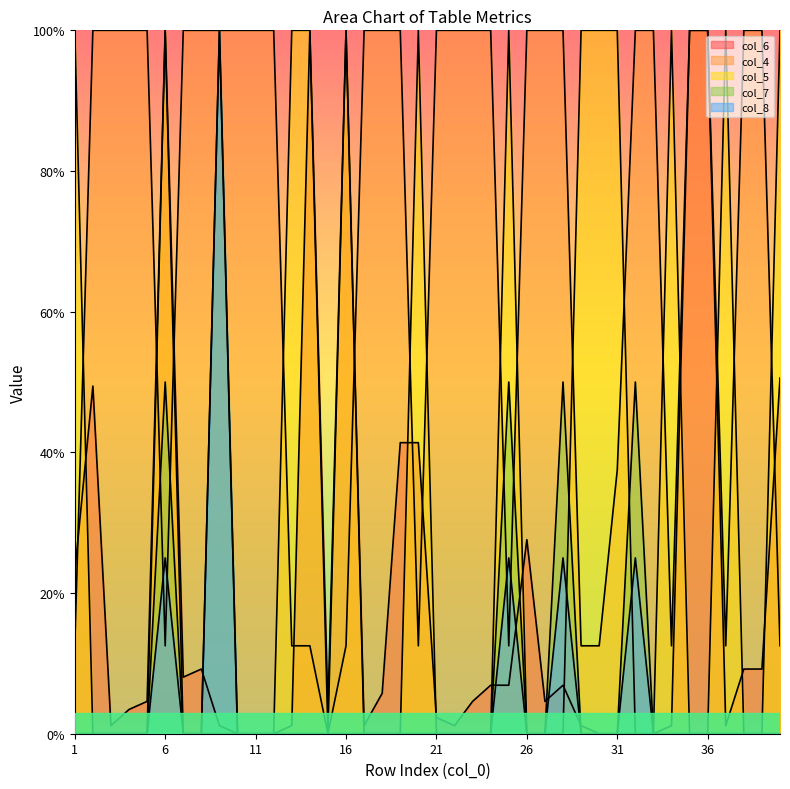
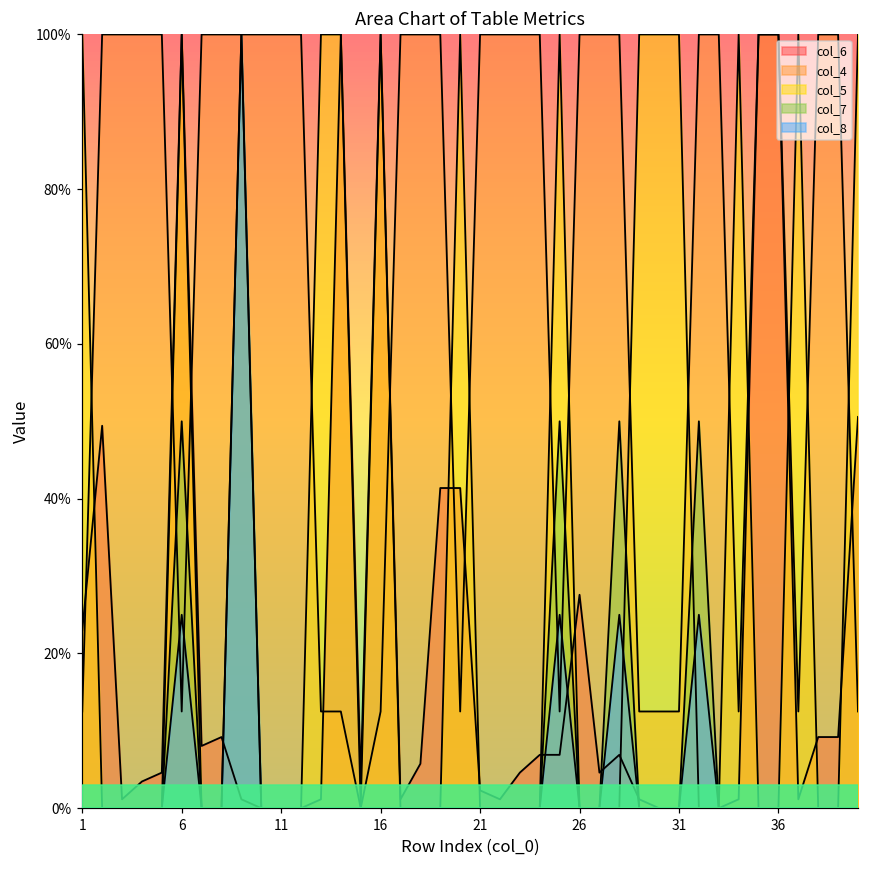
  {
    "col_6": {
      "1": "23%",
      "26": "28%"
    },
    "col_4": {
      "1": "13%",
      "6": "13%",
      "11": "100%",
      "16": "13%",
      "21": "100%",
      "26": "100%",
-     "31": "38%"
+     "31": "13%"
    },
    "col_5": {
      "1": "100%",
      "31": "100%"
    },
    "col_7": {
      "6": "50%"
    },
    "col_8": {
      "6": "25%"
    }
  }
